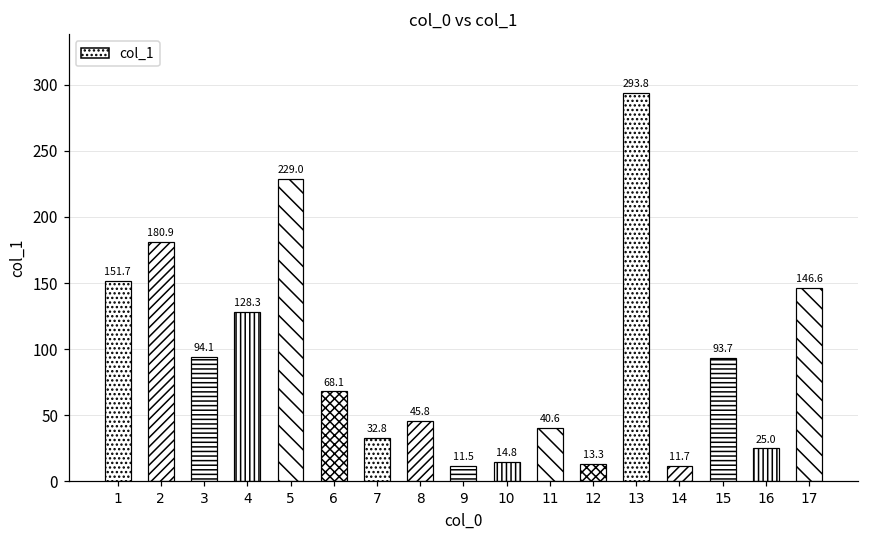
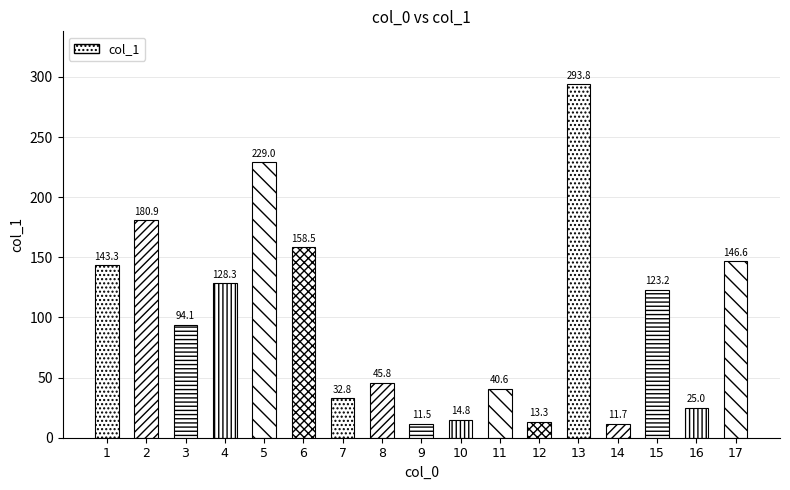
  {
-   "1": 151.7,
+   "1": 143.3,
    "2": 180.9,
    "3": 94.1,
    "4": 128.3,
    "5": 229.0,
-   "6": 68.1,
+   "6": 158.5,
    "7": 32.8,
    "8": 45.8,
    "9": 11.5,
    "10": 14.8,
    "11": 40.6,
    "12": 13.3,
    "13": 293.8,
    "14": 11.7,
-   "15": 93.7,
+   "15": 123.2,
    "16": 25.0,
    "17": 146.6
  }
